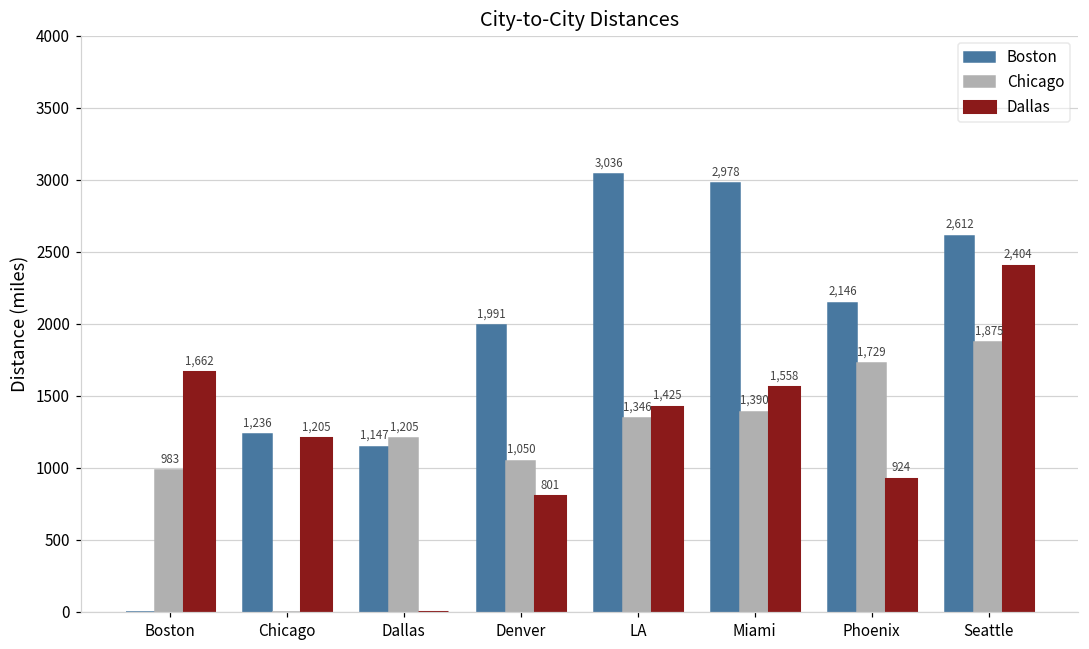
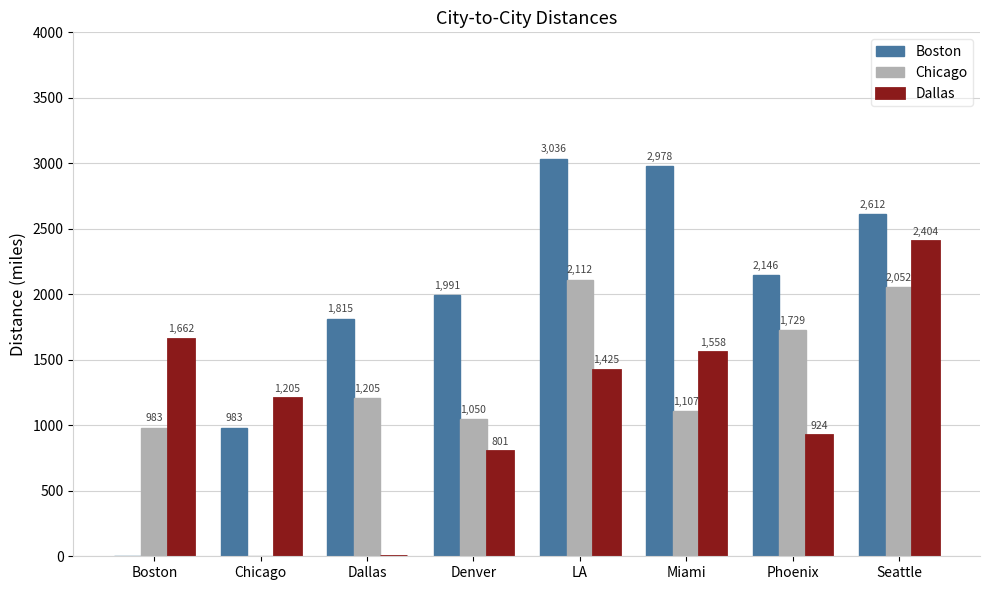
  {
    "Boston": {
-     "Chicago": "1,236",
-     "Dallas": "1,147",
+     "Chicago": "983",
+     "Dallas": "1,815",
      "Denver": "1,991",
      "LA": "3,036",
      "Miami": "2,978",
      "Phoenix": "2,146",
      "Seattle": "2,612"
    },
    "Chicago": {
      "Boston": "983",
      "Dallas": "1,205",
      "Denver": "1,050",
-     "LA": "1,346",
-     "Miami": "1,390",
+     "LA": "2,112",
+     "Miami": "1,107",
      "Phoenix": "1,729",
-     "Seattle": "1,875"
+     "Seattle": "2,052"
    },
    "Dallas": {
      "Boston": "1,662",
      "Chicago": "1,205",
      "Denver": "801",
      "LA": "1,425",
      "Miami": "1,558",
      "Phoenix": "924",
      "Seattle": "2,404"
    }
  }
